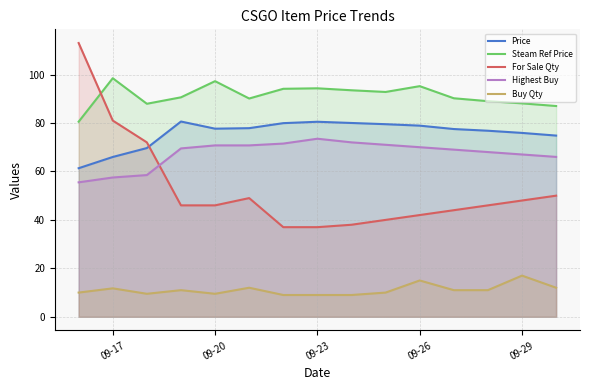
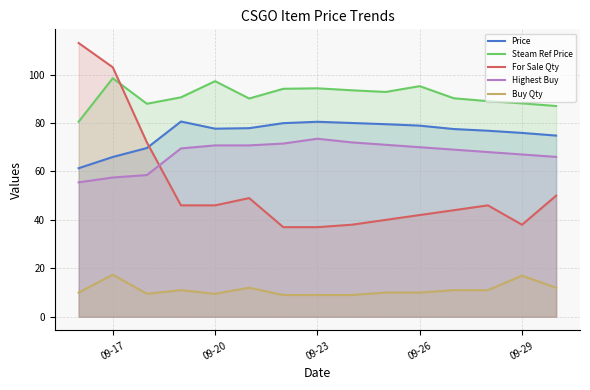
  {
    "Price": {
      "09-17": 66,
      "09-20": 78,
      "09-23": 81,
      "09-26": 79,
      "09-29": 76
    },
    "Steam Ref Price": {
      "09-17": 98,
      "09-20": 97,
      "09-23": 94,
      "09-26": 95,
      "09-29": 88
    },
    "For Sale Qty": {
-     "09-17": 81,
+     "09-17": 103,
      "09-20": 46,
      "09-23": 37,
      "09-26": 42,
-     "09-29": 48
+     "09-29": 38
    },
    "Highest Buy": {
      "09-17": 58,
      "09-20": 71,
      "09-23": 74,
      "09-26": 70,
      "09-29": 67
    },
    "Buy Qty": {
-     "09-17": 12,
+     "09-17": 17,
      "09-20": 10,
      "09-23": 9,
-     "09-26": 15,
+     "09-26": 10,
      "09-29": 17
    }
  }
